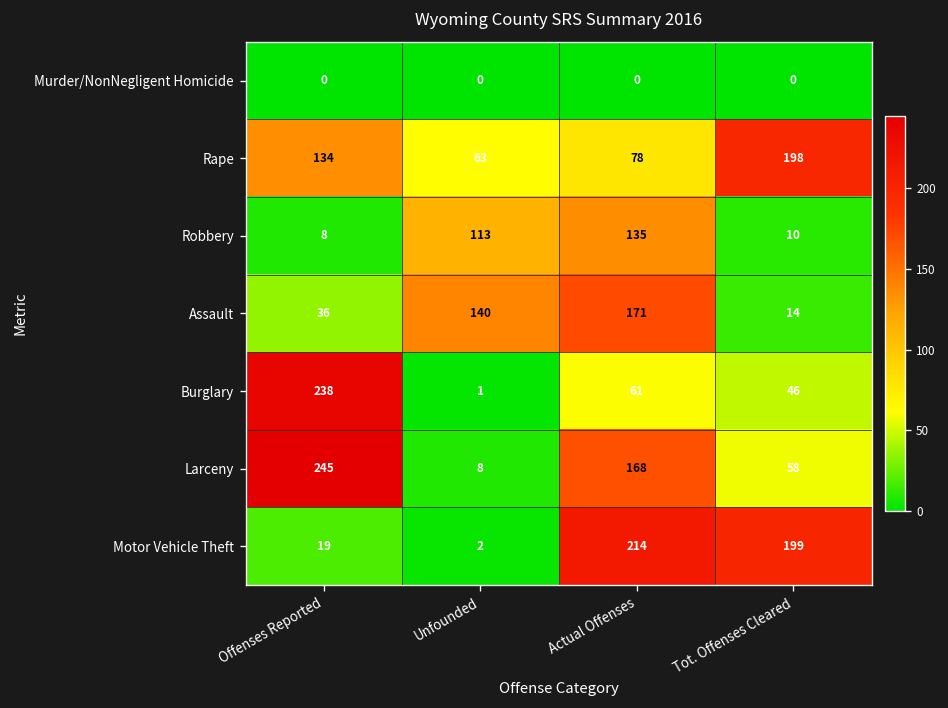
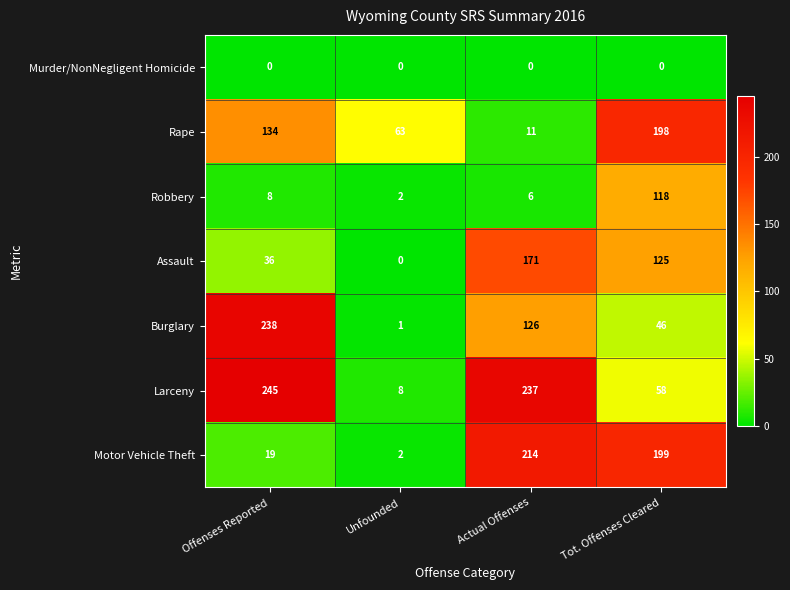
  {
    "Murder/NonNegligent Homicide": {
      "Offenses Reported": 0,
      "Unfounded": 0,
      "Actual Offenses": 0,
      "Tot. Offenses Cleared": 0
    },
    "Rape": {
      "Offenses Reported": 134,
      "Unfounded": 63,
-     "Actual Offenses": 78,
+     "Actual Offenses": 11,
      "Tot. Offenses Cleared": 198
    },
    "Robbery": {
      "Offenses Reported": 8,
-     "Unfounded": 113,
-     "Actual Offenses": 135,
-     "Tot. Offenses Cleared": 10
+     "Unfounded": 2,
+     "Actual Offenses": 6,
+     "Tot. Offenses Cleared": 118
    },
    "Assault": {
      "Offenses Reported": 36,
-     "Unfounded": 140,
+     "Unfounded": 0,
      "Actual Offenses": 171,
-     "Tot. Offenses Cleared": 14
+     "Tot. Offenses Cleared": 125
    },
    "Burglary": {
      "Offenses Reported": 238,
      "Unfounded": 1,
-     "Actual Offenses": 61,
+     "Actual Offenses": 126,
      "Tot. Offenses Cleared": 46
    },
    "Larceny": {
      "Offenses Reported": 245,
      "Unfounded": 8,
-     "Actual Offenses": 168,
+     "Actual Offenses": 237,
      "Tot. Offenses Cleared": 58
    },
    "Motor Vehicle Theft": {
      "Offenses Reported": 19,
      "Unfounded": 2,
      "Actual Offenses": 214,
      "Tot. Offenses Cleared": 199
    }
  }
